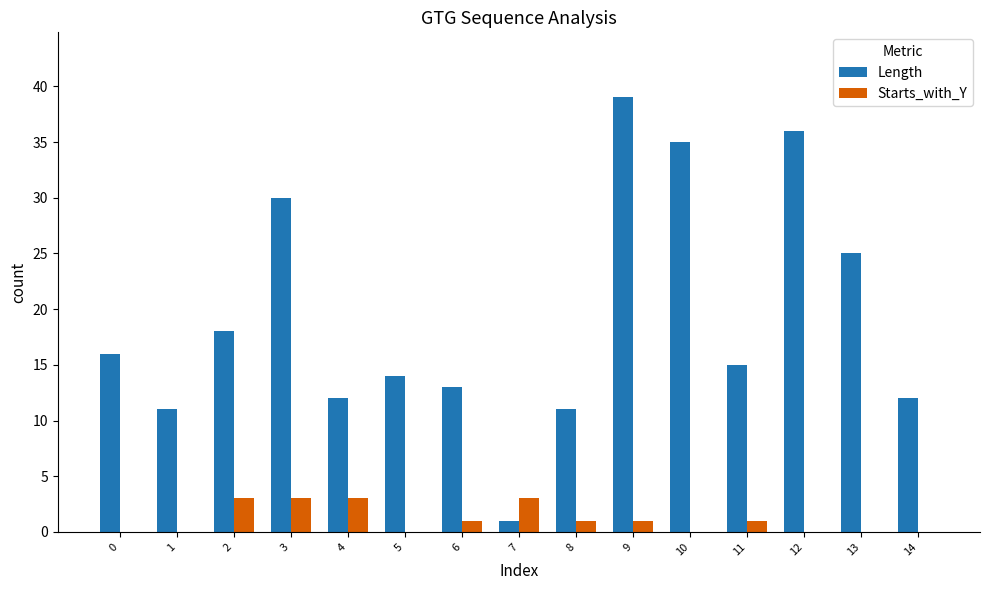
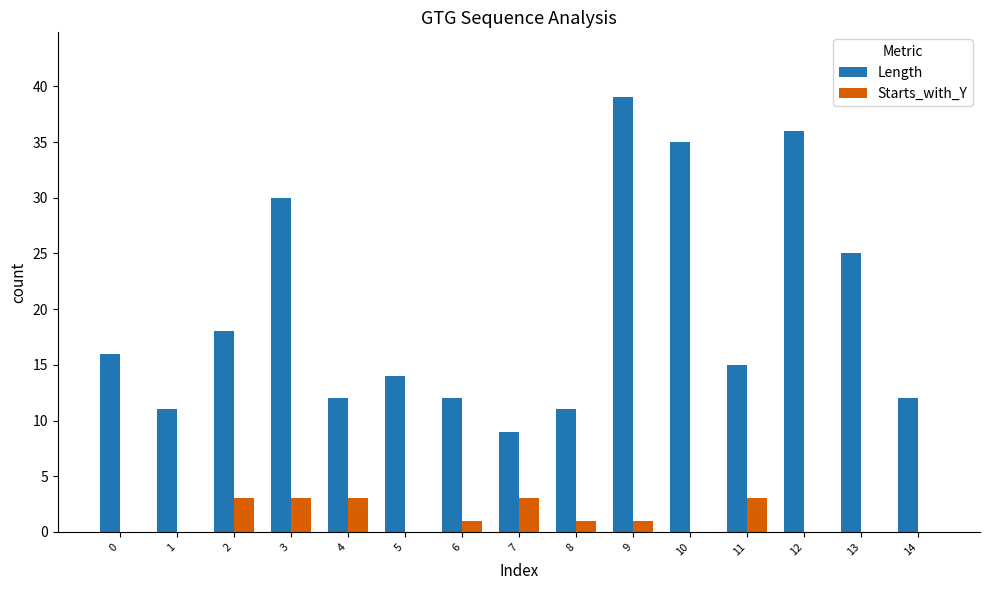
  {
    "Length": {
      "0": 16,
      "1": 11,
      "2": 18,
      "3": 30,
      "4": 12,
      "5": 14,
-     "6": 13,
-     "7": 1,
+     "6": 12,
+     "7": 9,
      "8": 11,
      "9": 39,
      "10": 35,
      "11": 15,
      "12": 36,
      "13": 25,
      "14": 12
    },
    "Starts_with_Y": {
      "0": 0,
      "1": 0,
      "2": 3,
      "3": 3,
      "4": 3,
      "5": 0,
      "6": 1,
      "7": 3,
      "8": 1,
      "9": 1,
      "10": 0,
-     "11": 1,
+     "11": 3,
      "12": 0,
      "13": 0,
      "14": 0
    }
  }
